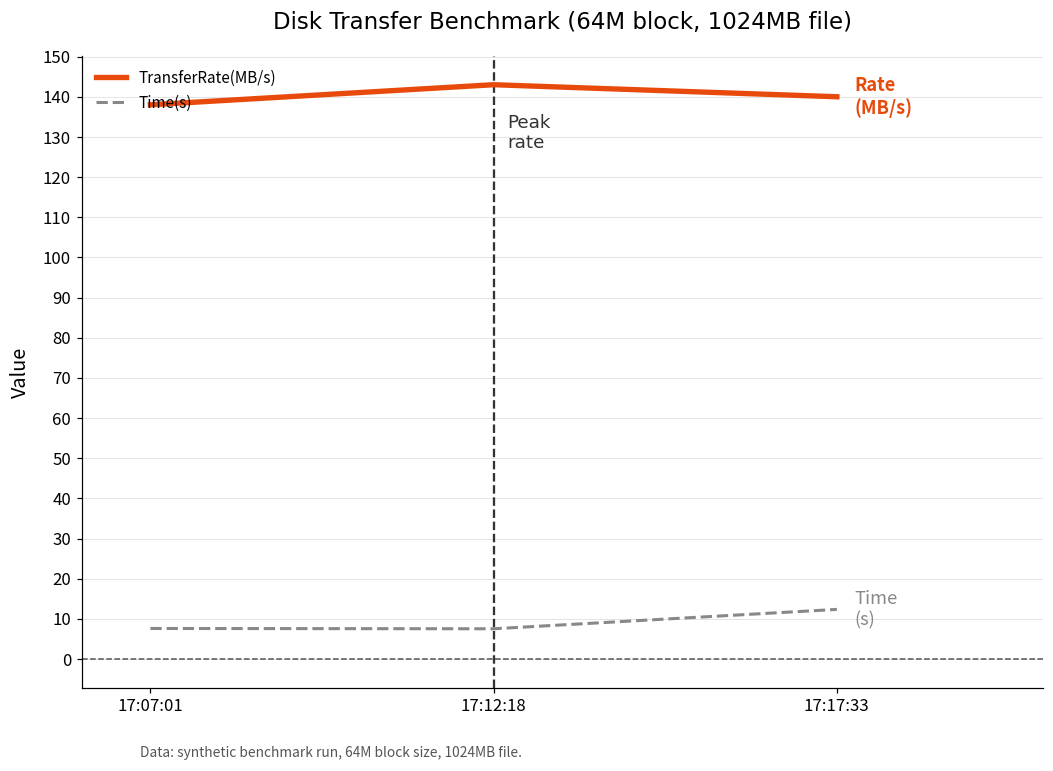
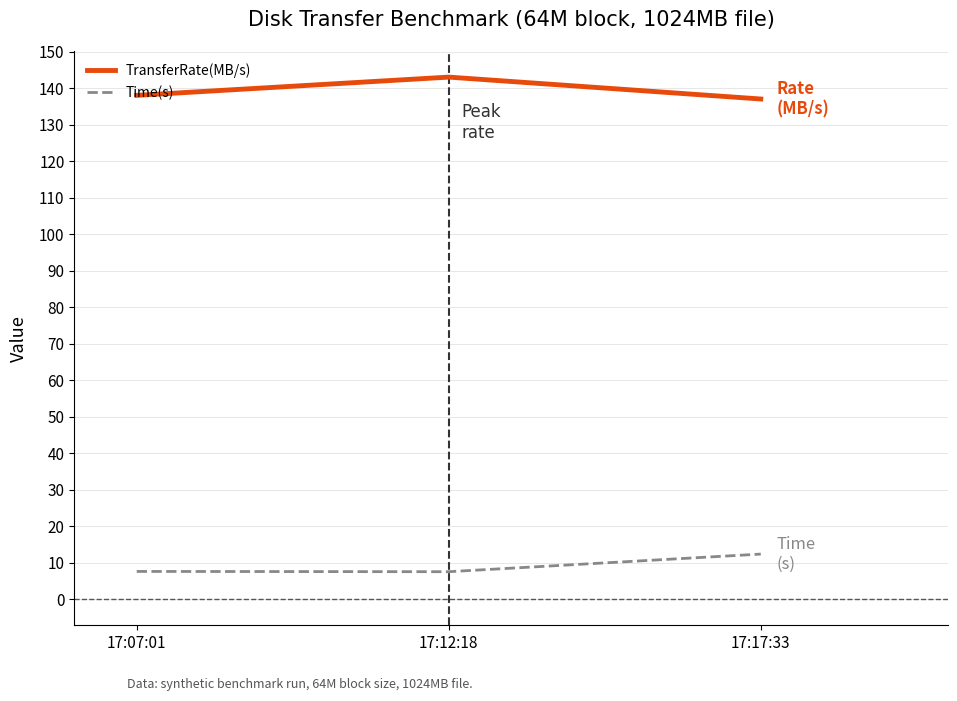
  {
    "TransferRate(MB/s)": {
      "17:07:01": 138,
      "17:12:18": 143,
-     "17:17:33": 140
+     "17:17:33": 137
    },
    "Time(s)": {
      "17:07:01": 8,
      "17:12:18": 8,
      "17:17:33": 12
    }
  }
